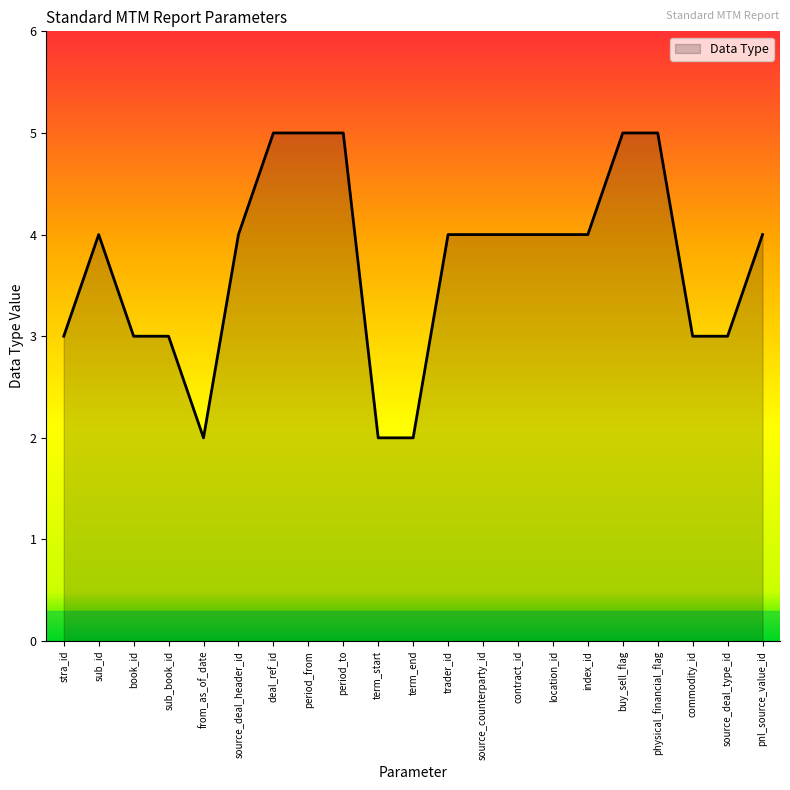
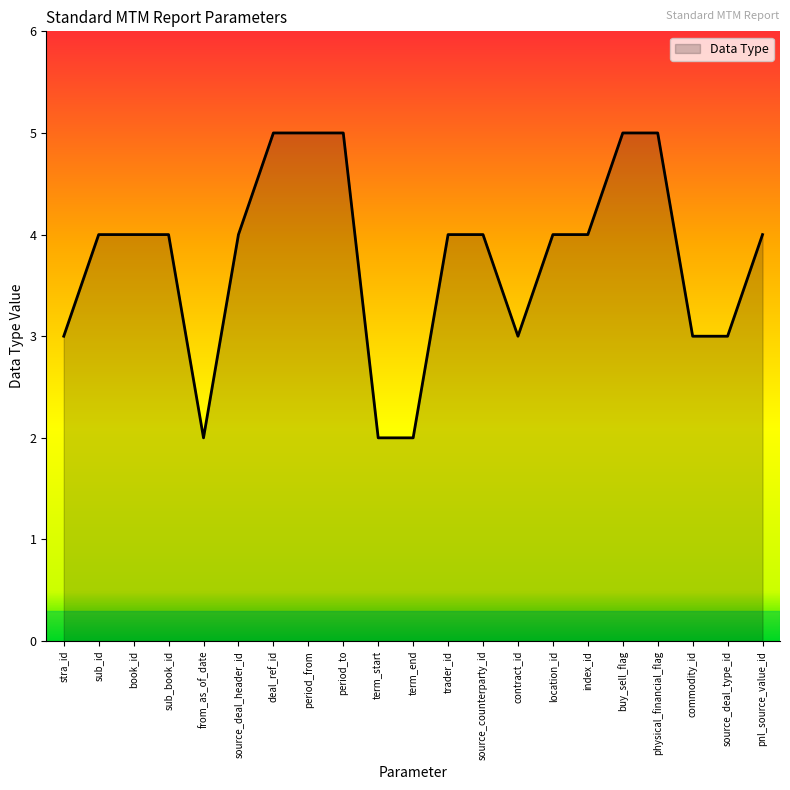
  {
    "stra_id": 3,
    "sub_id": 4,
-   "book_id": 3,
-   "sub_book_id": 3,
+   "book_id": 4,
+   "sub_book_id": 4,
    "from_as_of_date": 2,
    "source_deal_header_id": 4,
    "deal_ref_id": 5,
    "period_from": 5,
    "period_to": 5,
    "term_start": 2,
    "term_end": 2,
    "trader_id": 4,
    "source_counterparty_id": 4,
-   "contract_id": 4,
+   "contract_id": 3,
    "location_id": 4,
    "index_id": 4,
    "buy_sell_flag": 5,
    "physical_financial_flag": 5,
    "commodity_id": 3,
    "source_deal_type_id": 3,
    "pnl_source_value_id": 4
  }
